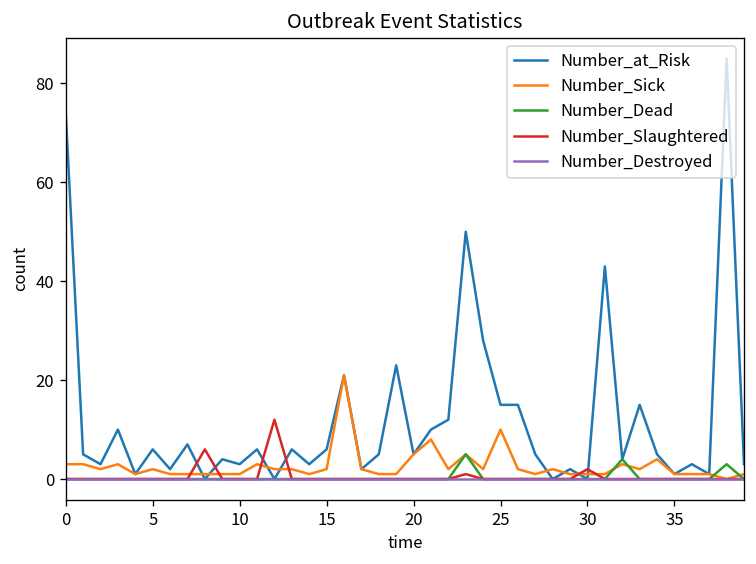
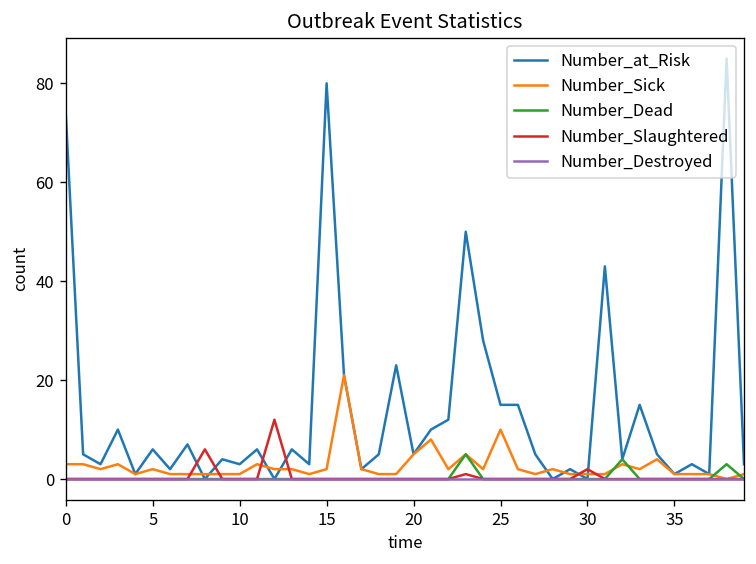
  {
    "Number_at_Risk": {
      "0": 74,
      "5": 6,
      "10": 3,
-     "15": 6,
+     "15": 80,
      "25": 15
    },
    "Number_Sick": {
      "0": 3,
      "5": 2,
      "10": 1,
      "15": 2,
      "25": 10,
      "30": 1
    },
    "Number_Slaughtered": {
      "30": 2
    }
  }
